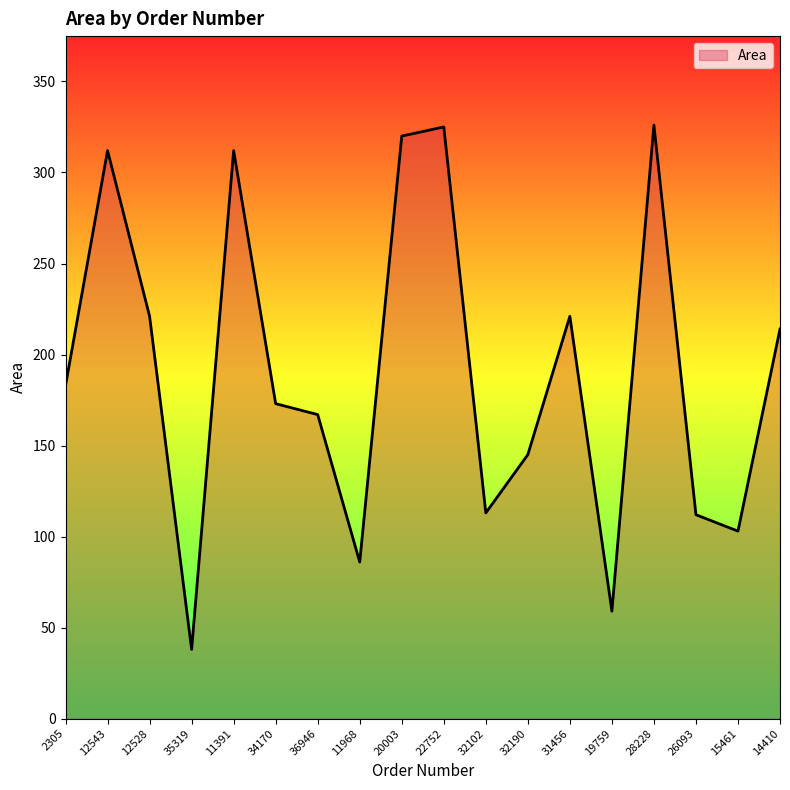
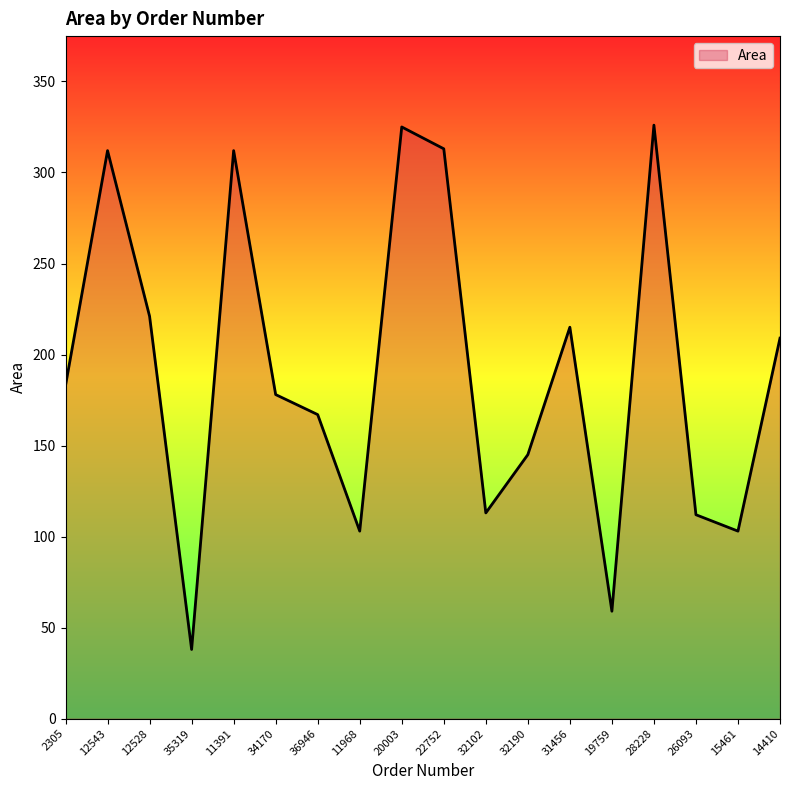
  {
    "2305": 183,
    "12543": 312,
    "12528": 221,
    "35319": 38,
    "11391": 312,
-   "34170": 173,
+   "34170": 178,
    "36946": 167,
-   "11968": 86,
-   "20003": 320,
-   "22752": 325,
+   "11968": 103,
+   "20003": 325,
+   "22752": 313,
    "32102": 113,
    "32190": 145,
-   "31456": 221,
+   "31456": 215,
    "19759": 59,
    "28228": 326,
    "26093": 112,
    "15461": 103,
-   "14410": 214
+   "14410": 209
  }
